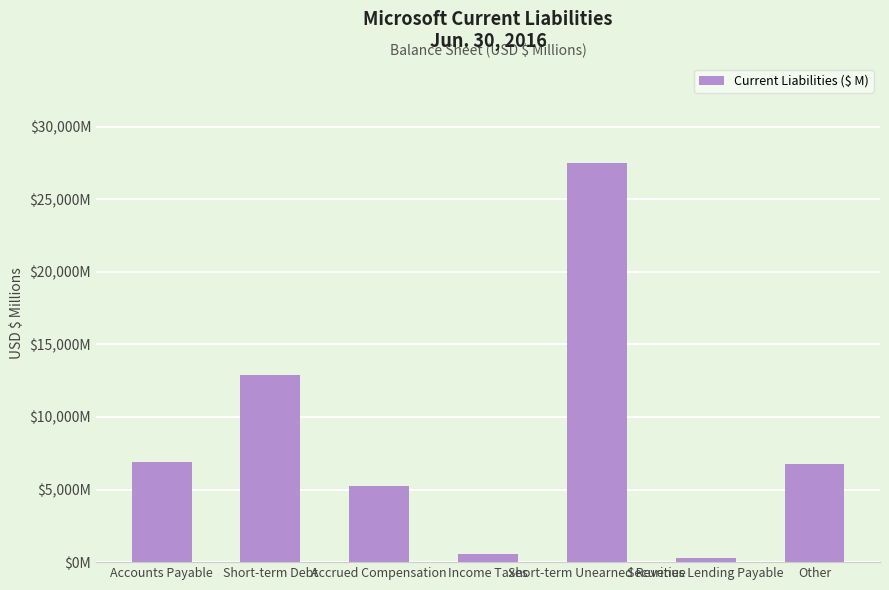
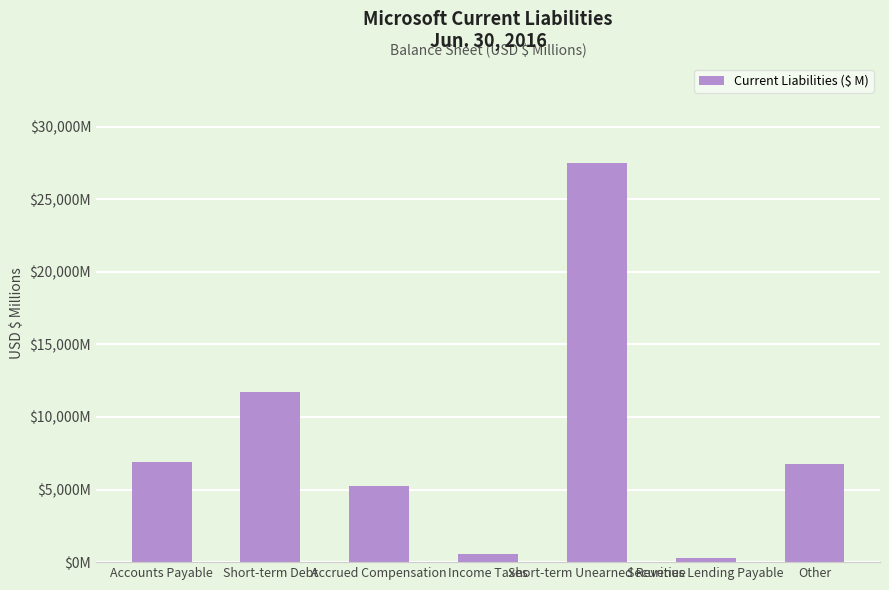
  {
    "Accounts Payable": "$6,900,000,000",
-   "Short-term Debt": "$12,900,000,000",
+   "Short-term Debt": "$11,700,000,000",
    "Accrued Compensation": "$5,300,000,000",
    "Other": "$6,700,000,000"
  }
